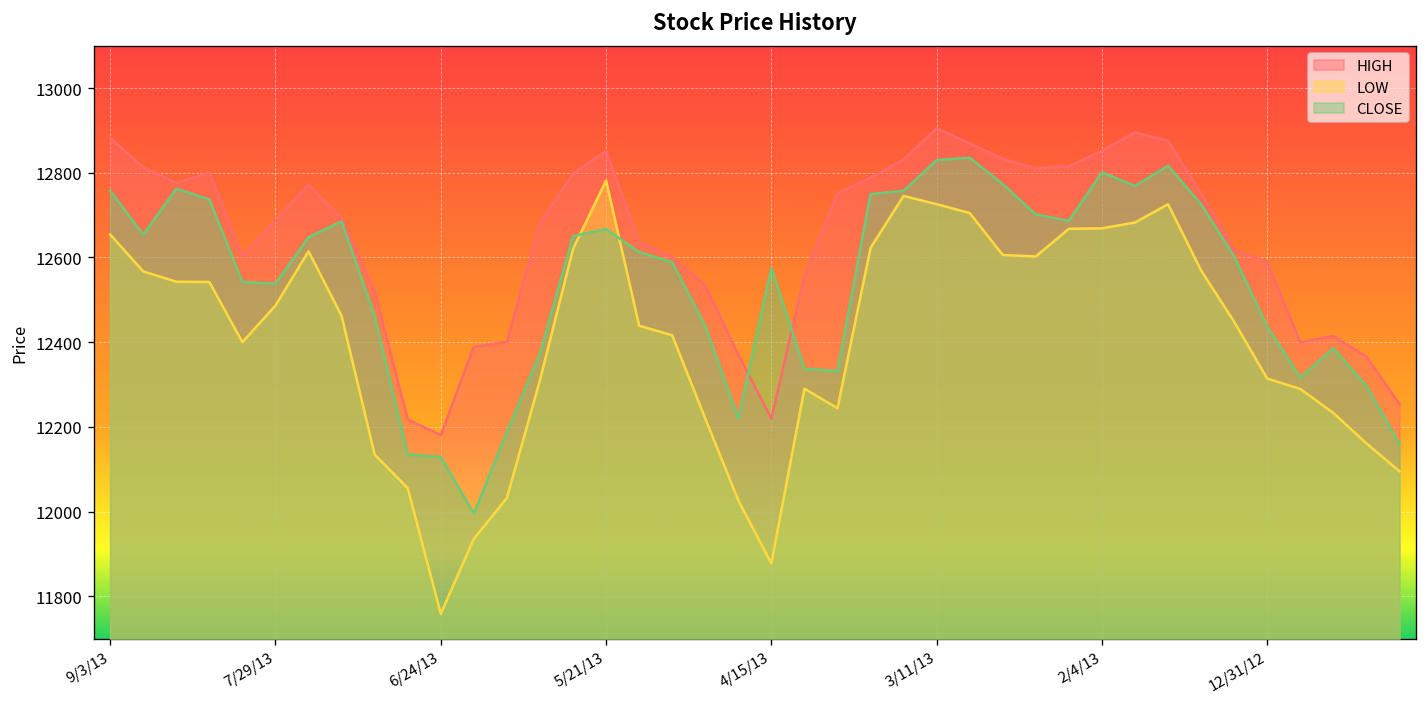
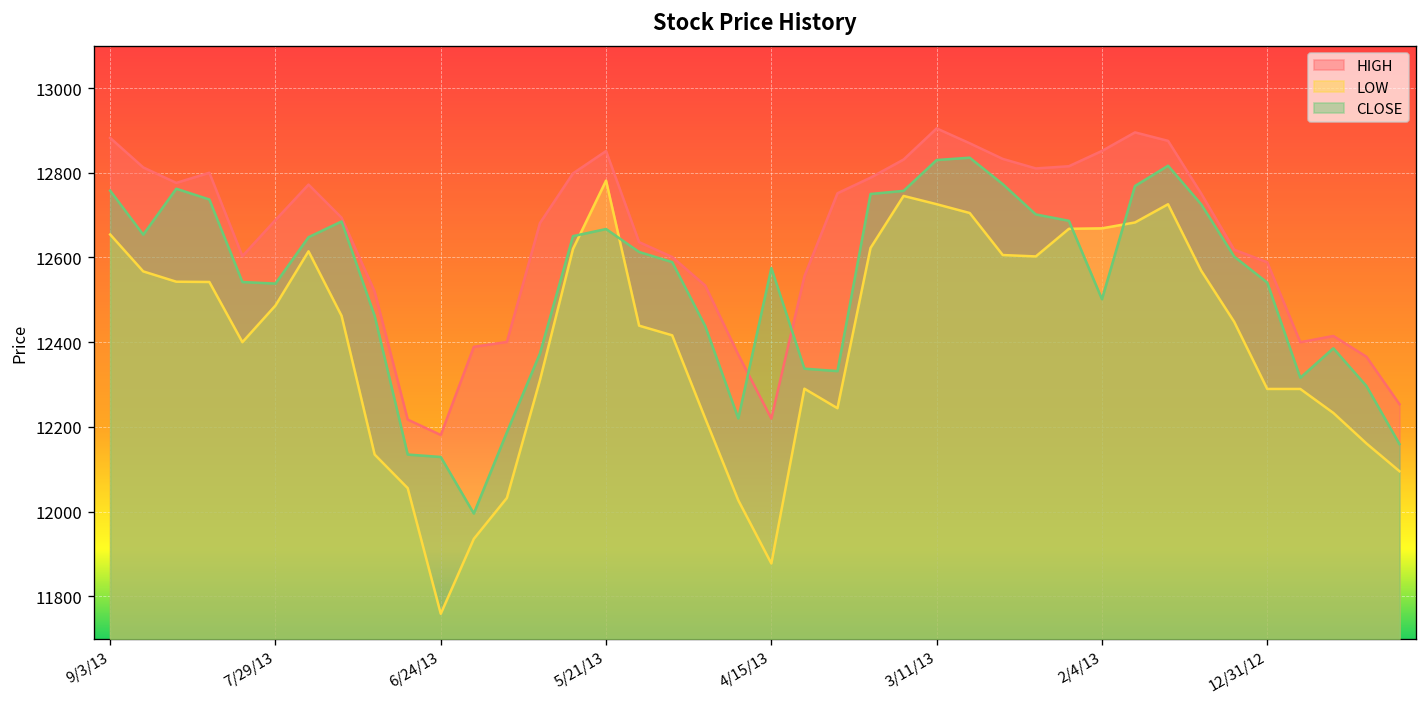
  {
    "HIGH": {
      "9/3/13": 12880,
      "7/29/13": 12690,
      "6/24/13": 12180,
      "5/21/13": 12850,
      "4/15/13": 12220,
      "3/11/13": 12900,
      "2/4/13": 12850,
      "12/31/12": 12590
    },
    "LOW": {
      "9/3/13": 12650,
      "7/29/13": 12490,
      "6/24/13": 11760,
      "5/21/13": 12780,
      "4/15/13": 11880,
      "3/11/13": 12730,
      "2/4/13": 12670,
-     "12/31/12": 12310
+     "12/31/12": 12290
    },
    "CLOSE": {
      "9/3/13": 12760,
      "7/29/13": 12540,
      "6/24/13": 12130,
      "5/21/13": 12670,
      "4/15/13": 12580,
      "3/11/13": 12830,
-     "2/4/13": 12800,
-     "12/31/12": 12440
+     "2/4/13": 12500,
+     "12/31/12": 12540
    }
  }
